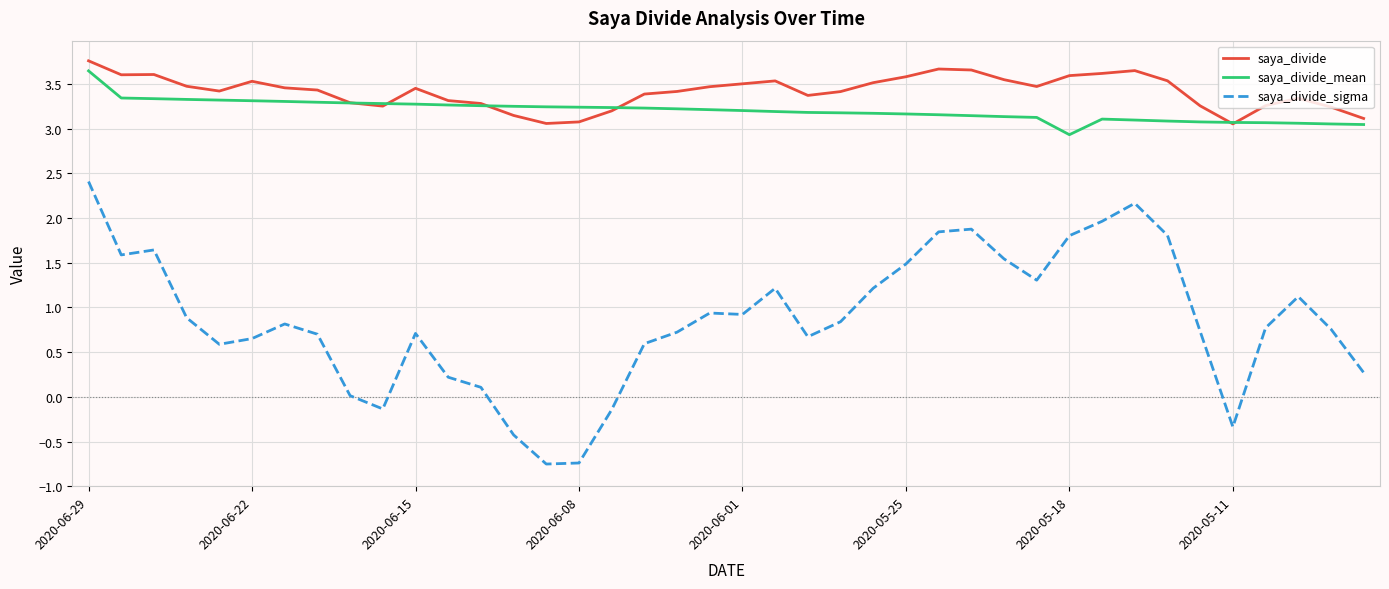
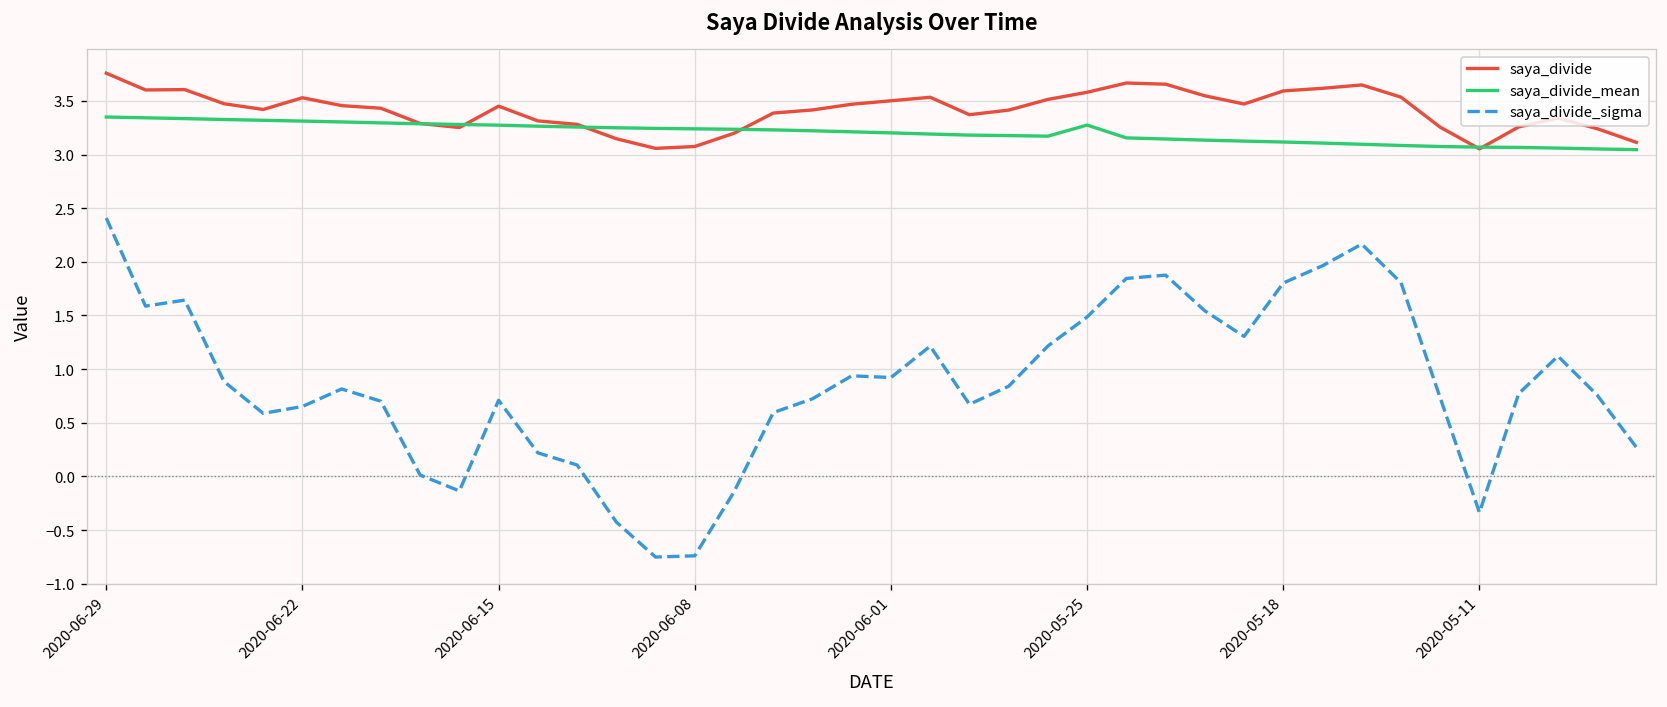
  {
    "saya_divide": {
      "2020-06-29": 3.8,
      "2020-06-22": 3.5,
      "2020-06-15": 3.5,
      "2020-06-08": 3.1,
      "2020-06-01": 3.5,
      "2020-05-25": 3.6,
      "2020-05-18": 3.6
    },
    "saya_divide_mean": {
-     "2020-06-29": 3.6,
+     "2020-06-29": 3.4,
      "2020-06-22": 3.3,
      "2020-06-15": 3.3,
      "2020-06-08": 3.2,
      "2020-06-01": 3.2,
-     "2020-05-25": 3.2,
-     "2020-05-18": 2.9
+     "2020-05-25": 3.3,
+     "2020-05-18": 3.1
    },
    "saya_divide_sigma": {
      "2020-06-29": 2.4,
      "2020-06-22": 0.7,
      "2020-06-15": 0.7,
      "2020-06-08": -0.7,
      "2020-06-01": 0.9,
      "2020-05-25": 1.5,
      "2020-05-18": 1.8,
      "2020-05-11": -0.3
    }
  }
